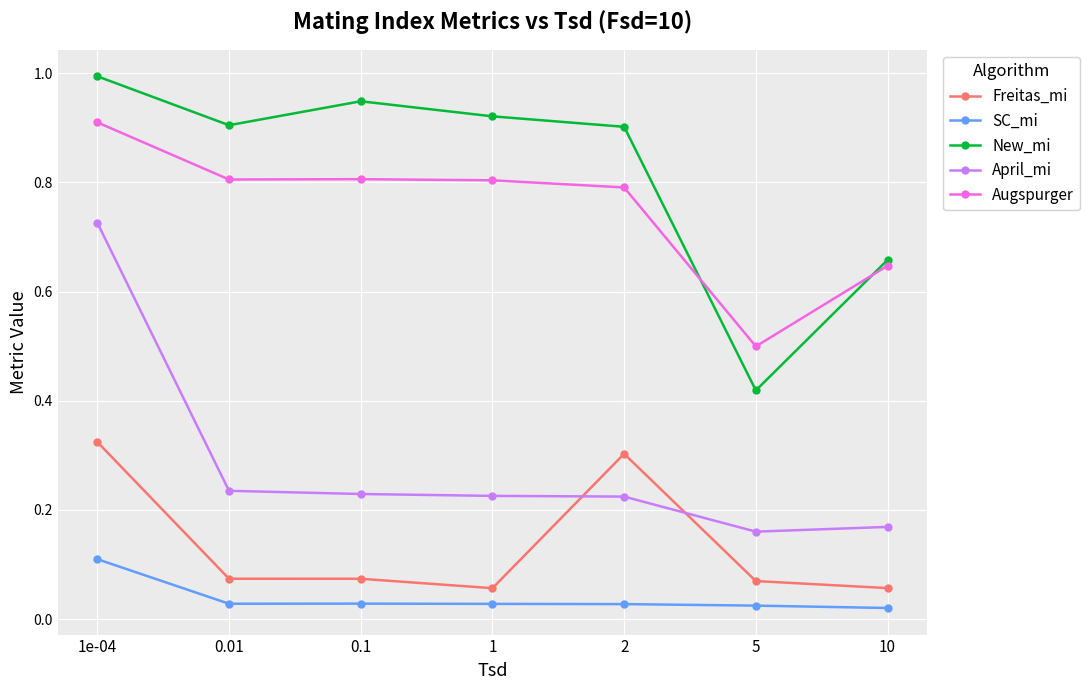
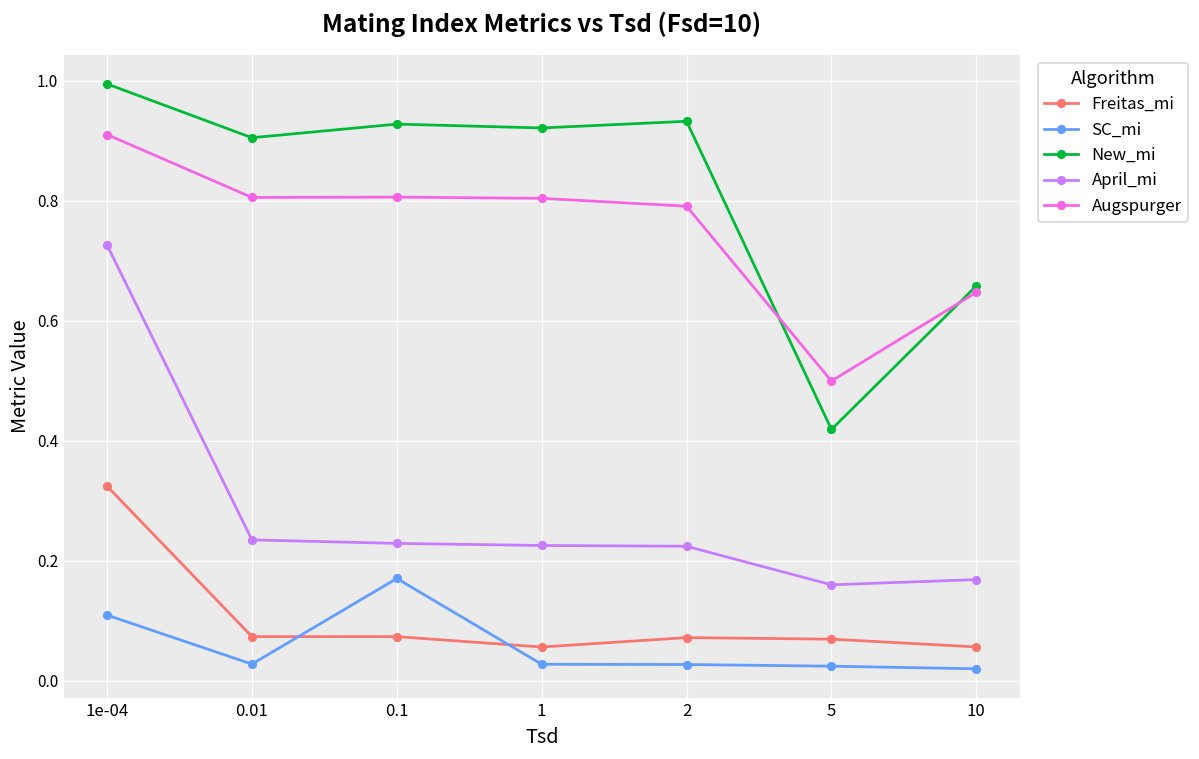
  {
    "Freitas_mi": {
      "1e-04": 0.32,
      "0.01": 0.07,
      "0.1": 0.07,
      "1": 0.06,
-     "2": 0.30,
+     "2": 0.07,
      "5": 0.07,
      "10": 0.06
    },
    "SC_mi": {
      "1e-04": 0.11,
      "0.01": 0.03,
-     "0.1": 0.03,
+     "0.1": 0.17,
      "1": 0.03,
      "2": 0.03,
      "5": 0.02,
      "10": 0.02
    },
    "New_mi": {
      "1e-04": 0.99,
      "0.01": 0.90,
-     "0.1": 0.95,
+     "0.1": 0.93,
      "1": 0.92,
-     "2": 0.90,
+     "2": 0.93,
      "5": 0.42,
      "10": 0.66
    }
  }
